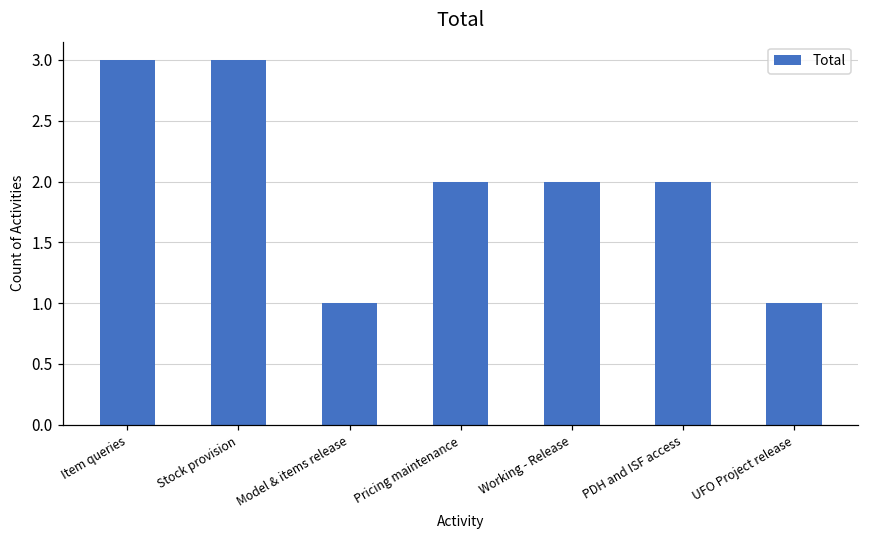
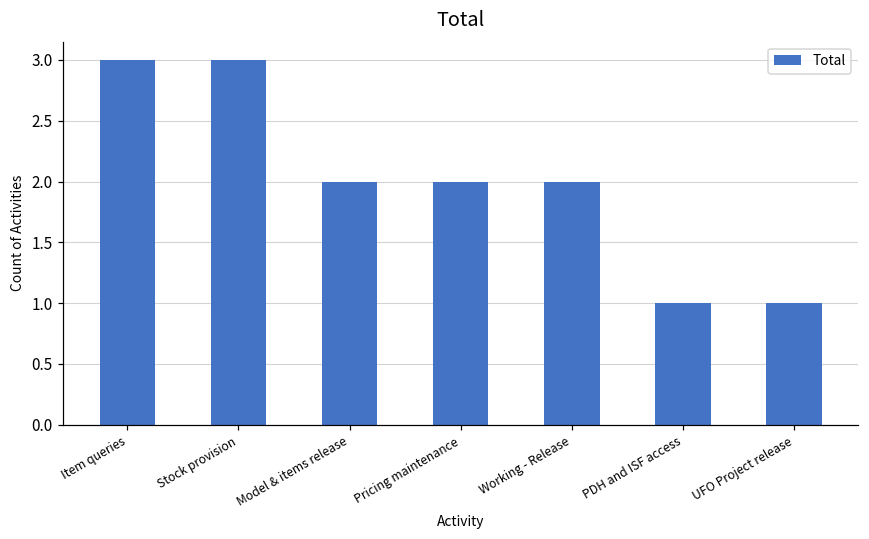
  {
    "Item queries": 3,
    "Stock provision": 3,
-   "Model & items release": 1,
+   "Model & items release": 2,
    "Pricing maintenance": 2,
    "Working - Release": 2,
-   "PDH and ISF access": 2,
+   "PDH and ISF access": 1,
    "UFO Project release": 1
  }
